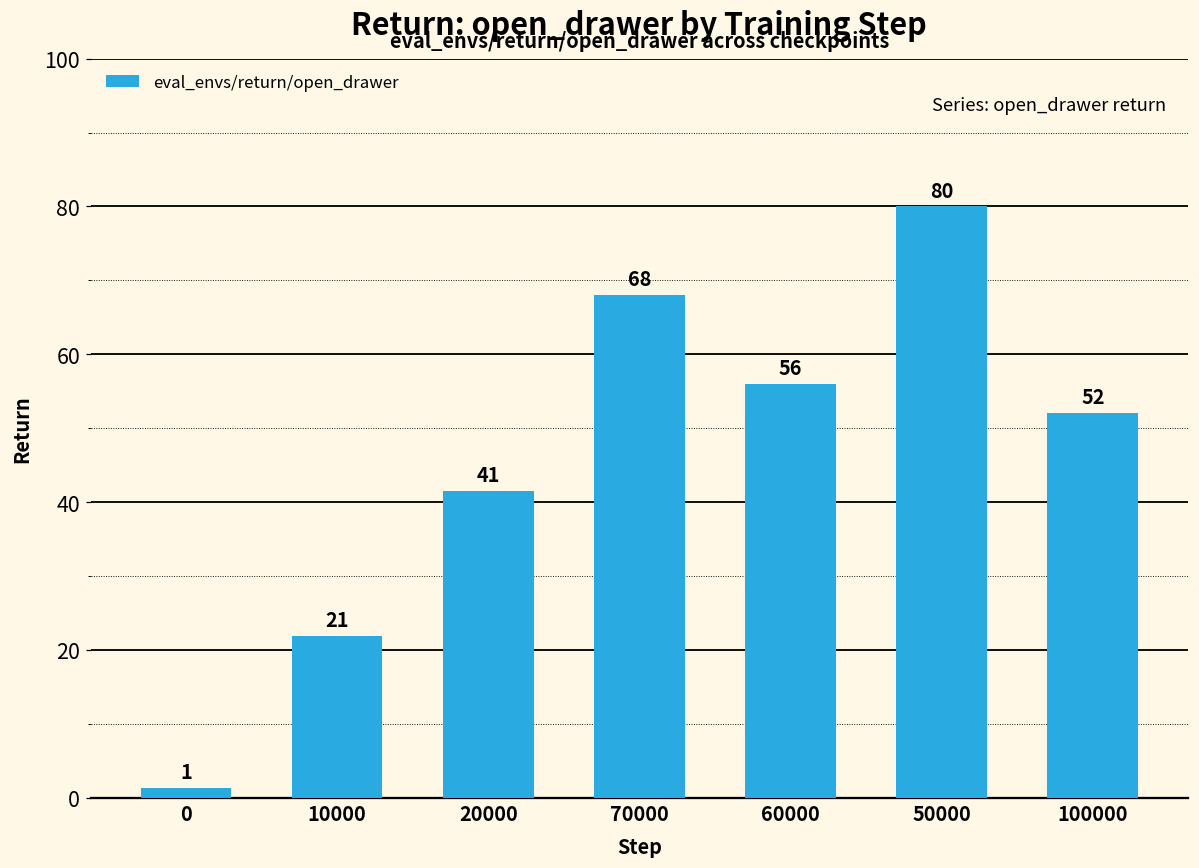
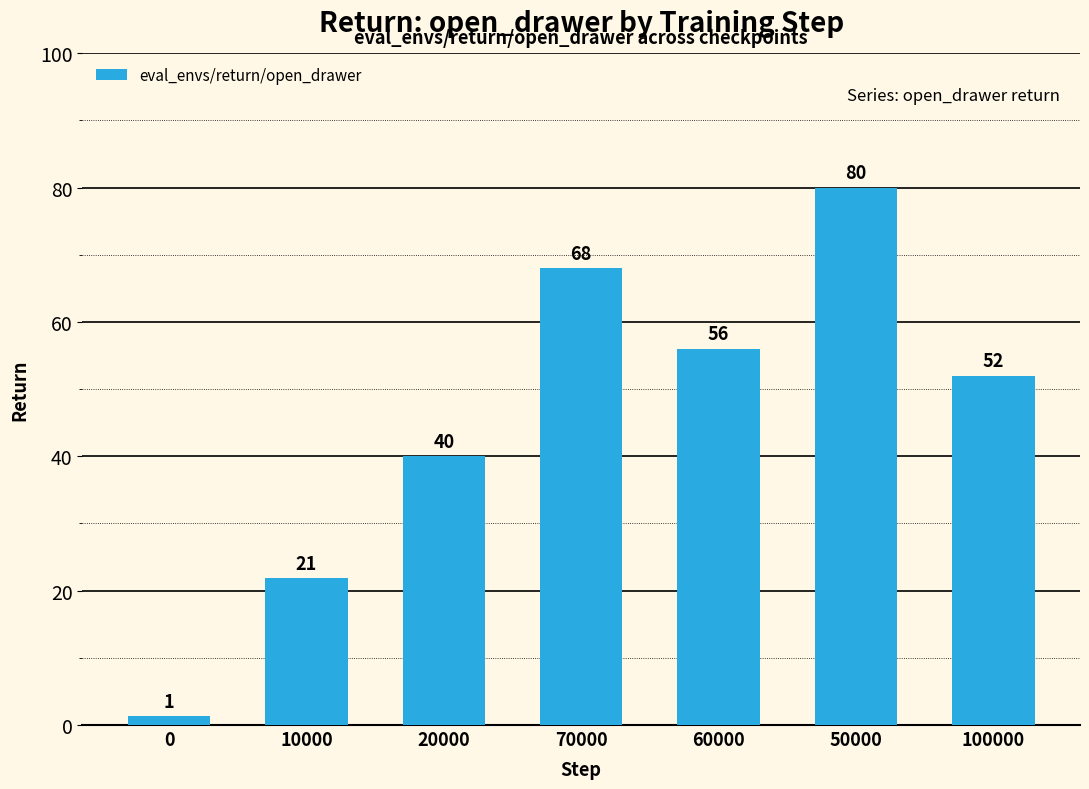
  {
    "0": 1,
-   "20000": 41,
+   "20000": 40,
    "70000": 68,
    "60000": 56,
    "50000": 80,
    "100000": 52
  }
